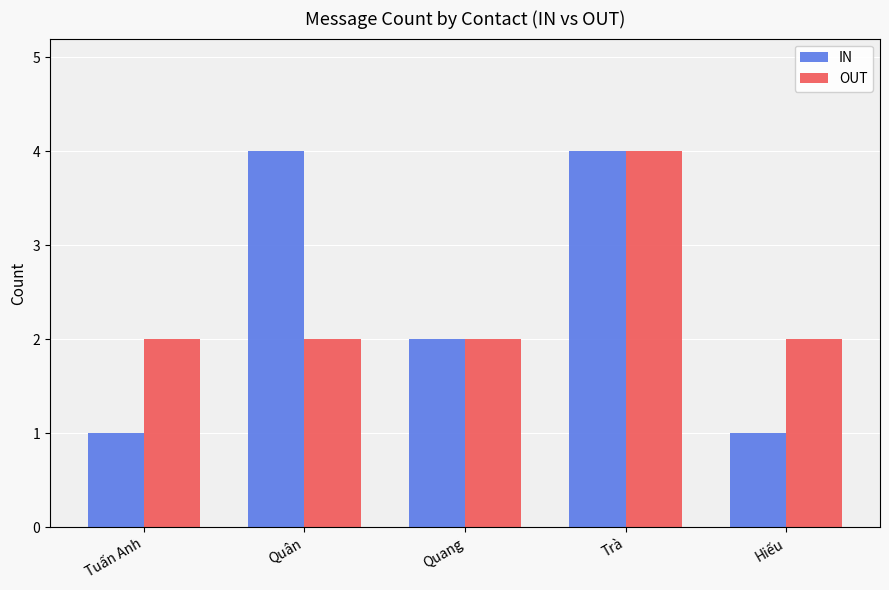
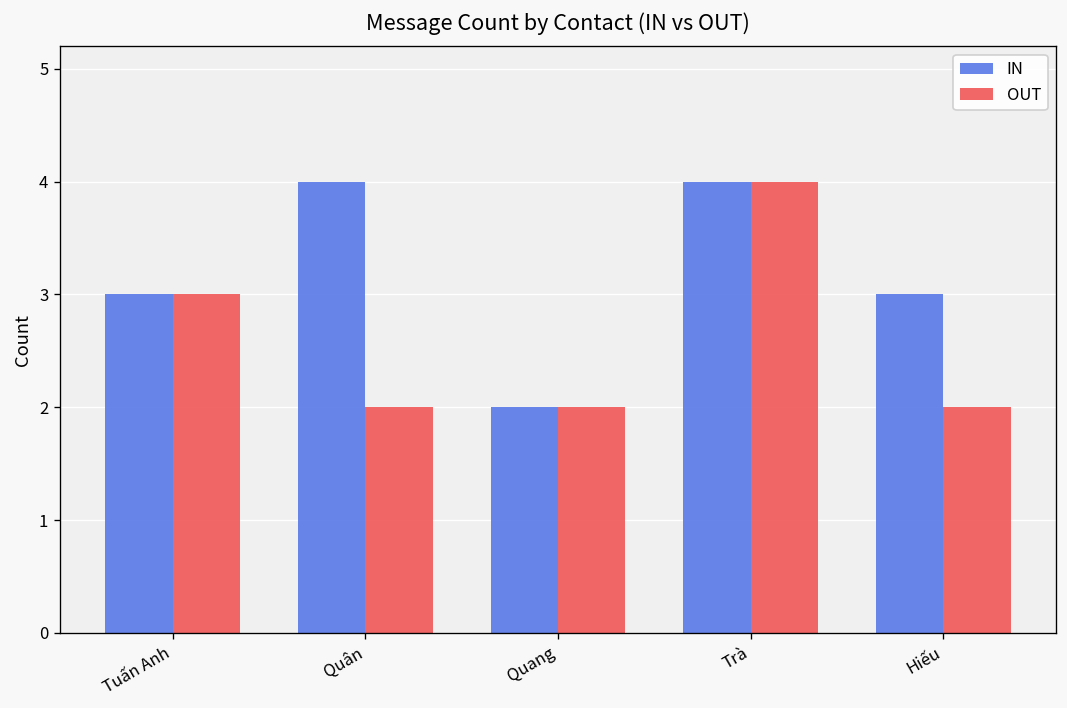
  {
    "IN": {
-     "Tuấn Anh": 1,
+     "Tuấn Anh": 3,
      "Quân": 4,
      "Quang": 2,
      "Trà": 4,
-     "Hiếu": 1
+     "Hiếu": 3
    },
    "OUT": {
-     "Tuấn Anh": 2,
+     "Tuấn Anh": 3,
      "Quân": 2,
      "Quang": 2,
      "Trà": 4,
      "Hiếu": 2
    }
  }
